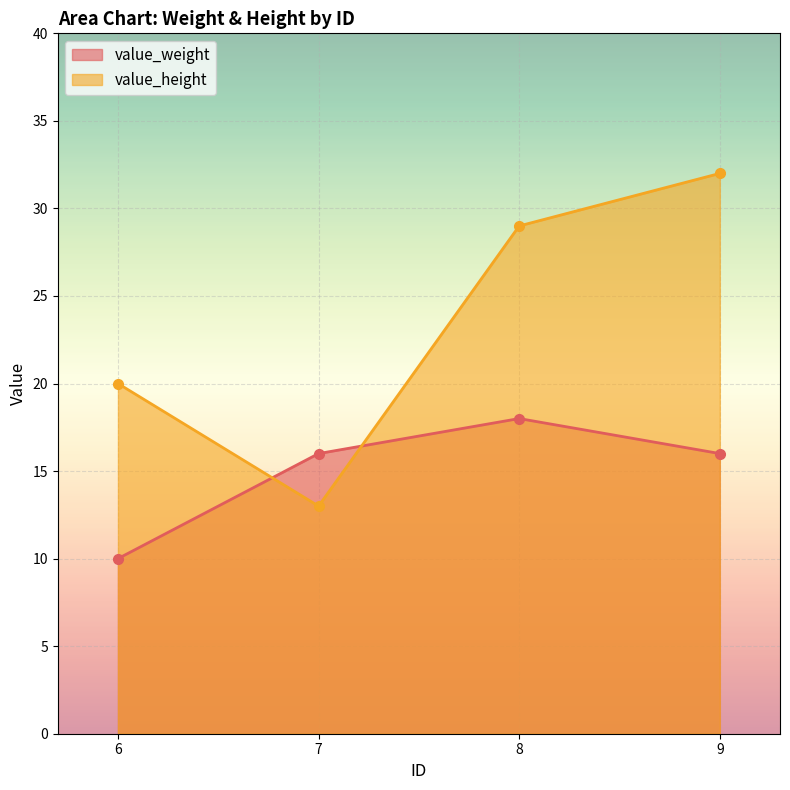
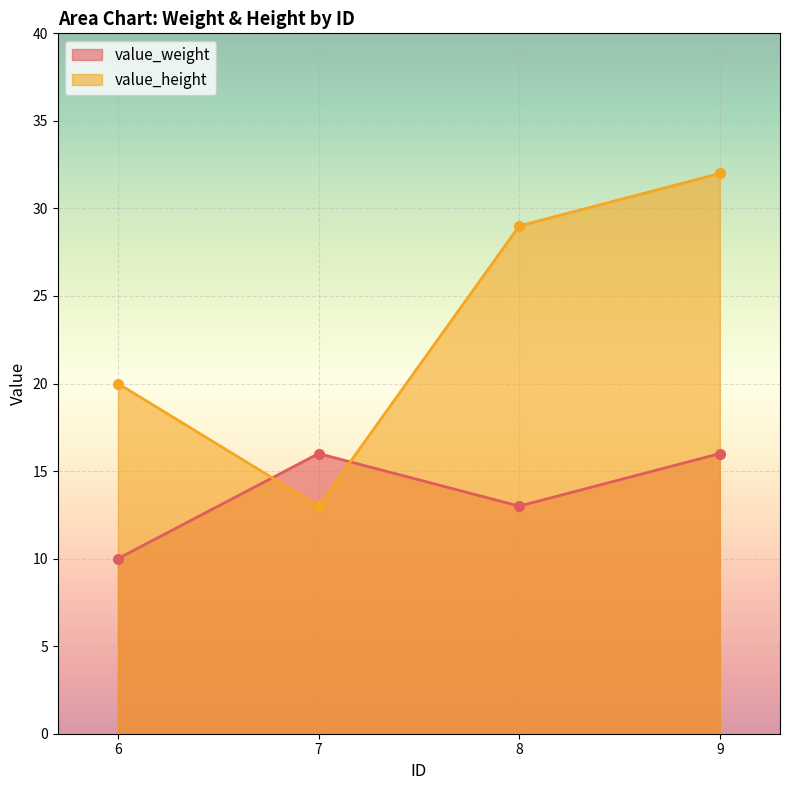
  {
    "value_weight": {
      "6": 10,
      "7": 16,
-     "8": 18,
+     "8": 13,
      "9": 16
    },
    "value_height": {
      "6": 20,
      "7": 13,
      "8": 29,
      "9": 32
    }
  }
